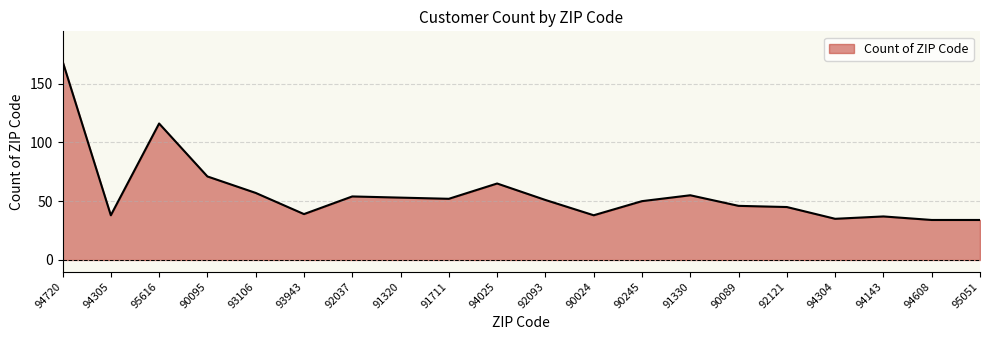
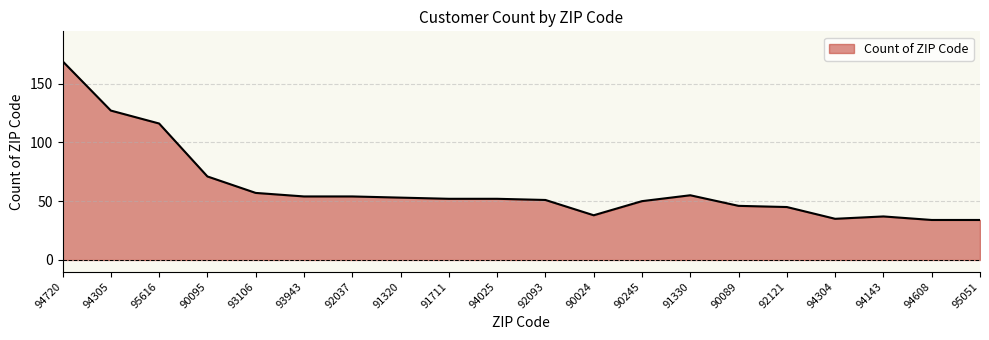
  {
    "94720": 169,
-   "94305": 38,
+   "94305": 127,
    "95616": 116,
    "90095": 71,
    "93106": 57,
-   "93943": 39,
+   "93943": 54,
    "92037": 54,
    "91320": 53,
    "91711": 52,
-   "94025": 65,
+   "94025": 52,
    "92093": 51,
    "90024": 38,
    "90245": 50,
    "91330": 55,
    "90089": 46,
    "92121": 45,
    "94304": 35,
    "94143": 37,
    "94608": 34,
    "95051": 34
  }
